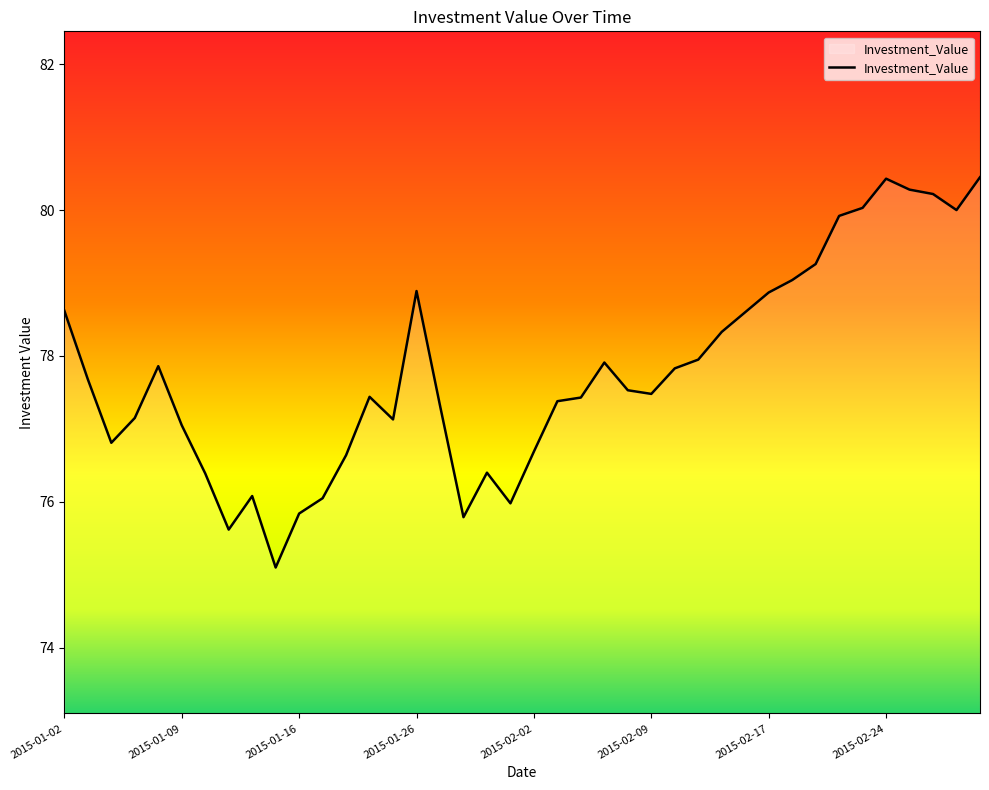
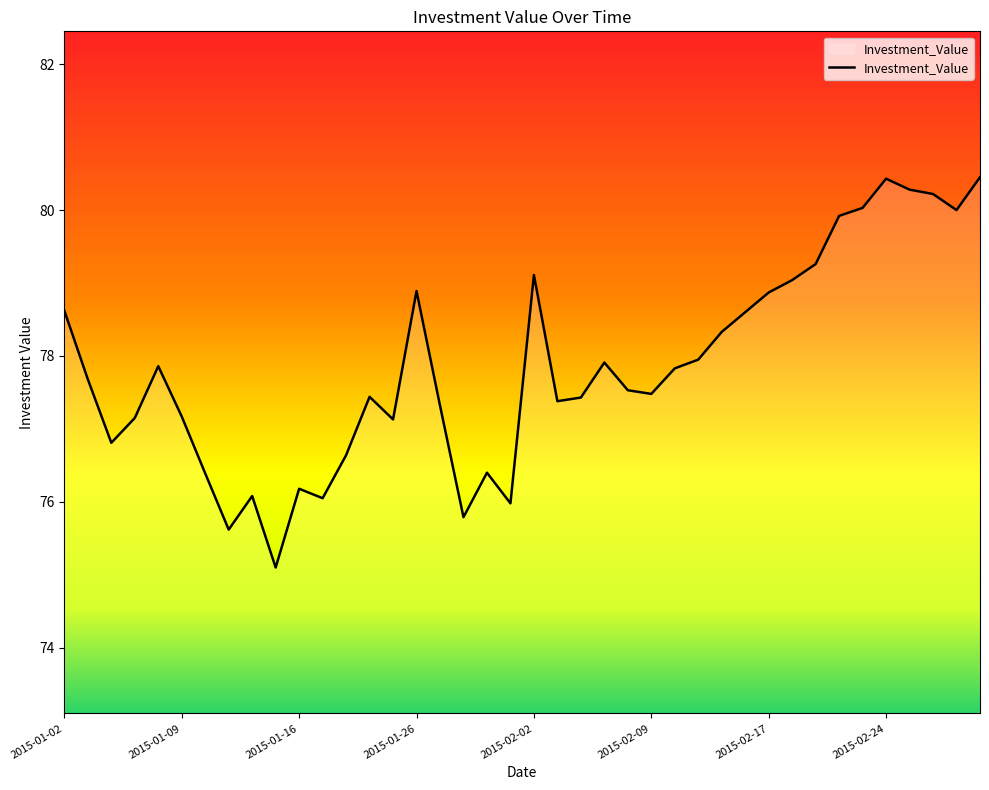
  {
    "2015-01-02": 78.6,
-   "2015-01-09": 77.1,
-   "2015-01-16": 75.8,
+   "2015-01-09": 77.2,
+   "2015-01-16": 76.2,
    "2015-01-26": 78.9,
-   "2015-02-02": 76.7,
+   "2015-02-02": 79.1,
    "2015-02-09": 77.5,
    "2015-02-17": 78.9,
    "2015-02-24": 80.4
  }
